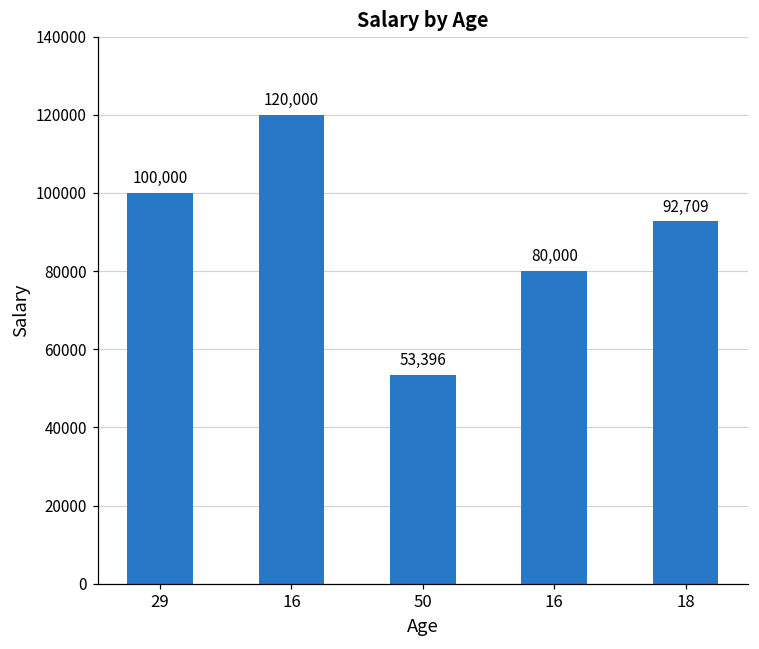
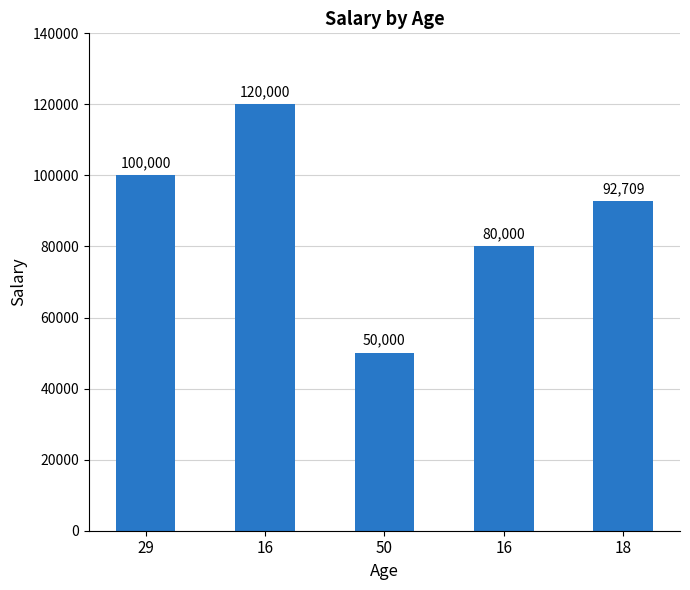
  {
    "29": "100,000",
-   "50": "53,396",
+   "50": "50,000",
    "18": "92,709"
  }
